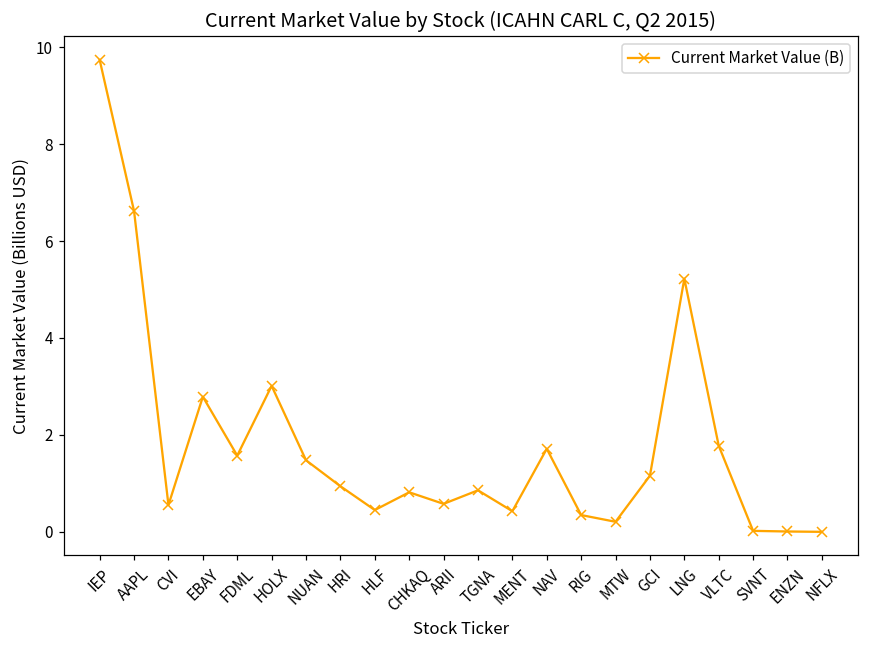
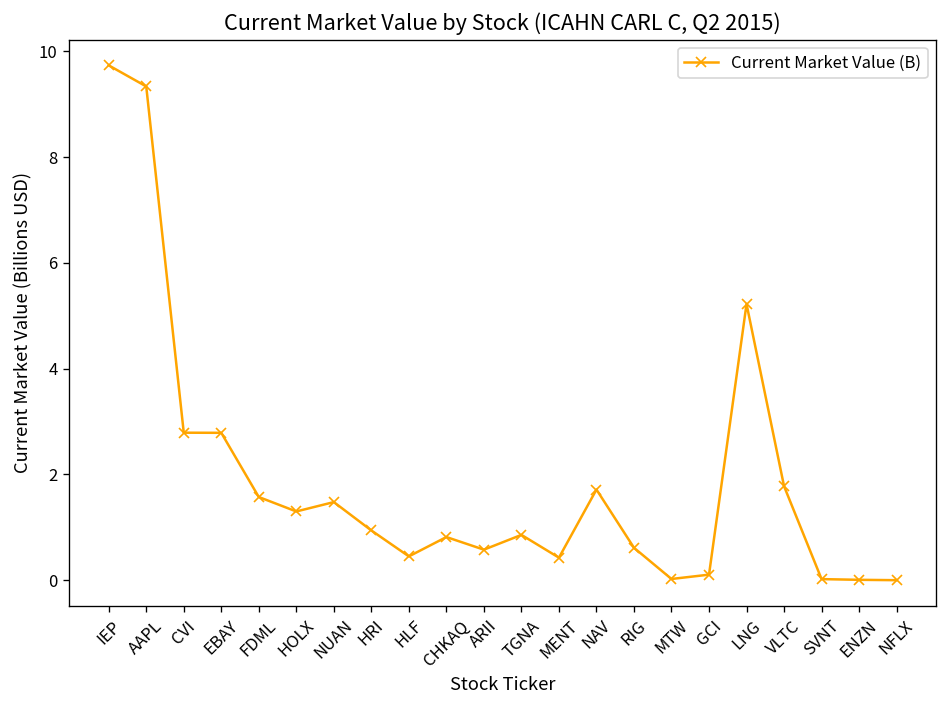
  {
    "IEP": 9.7,
-   "AAPL": 6.6,
-   "CVI": 0.6,
+   "AAPL": 9.3,
+   "CVI": 2.8,
    "EBAY": 2.8,
    "FDML": 1.6,
-   "HOLX": 3.0,
+   "HOLX": 1.3,
    "NUAN": 1.5,
    "HRI": 0.9,
    "HLF": 0.5,
    "CHKAQ": 0.8,
    "ARII": 0.6,
    "TGNA": 0.9,
    "MENT": 0.4,
    "NAV": 1.7,
-   "RIG": 0.3,
-   "MTW": 0.2,
-   "GCI": 1.2,
+   "RIG": 0.6,
+   "MTW": 0.0,
+   "GCI": 0.1,
    "LNG": 5.2,
    "VLTC": 1.8,
    "SVNT": 0.0,
    "ENZN": 0.0,
    "NFLX": 0.0
  }
